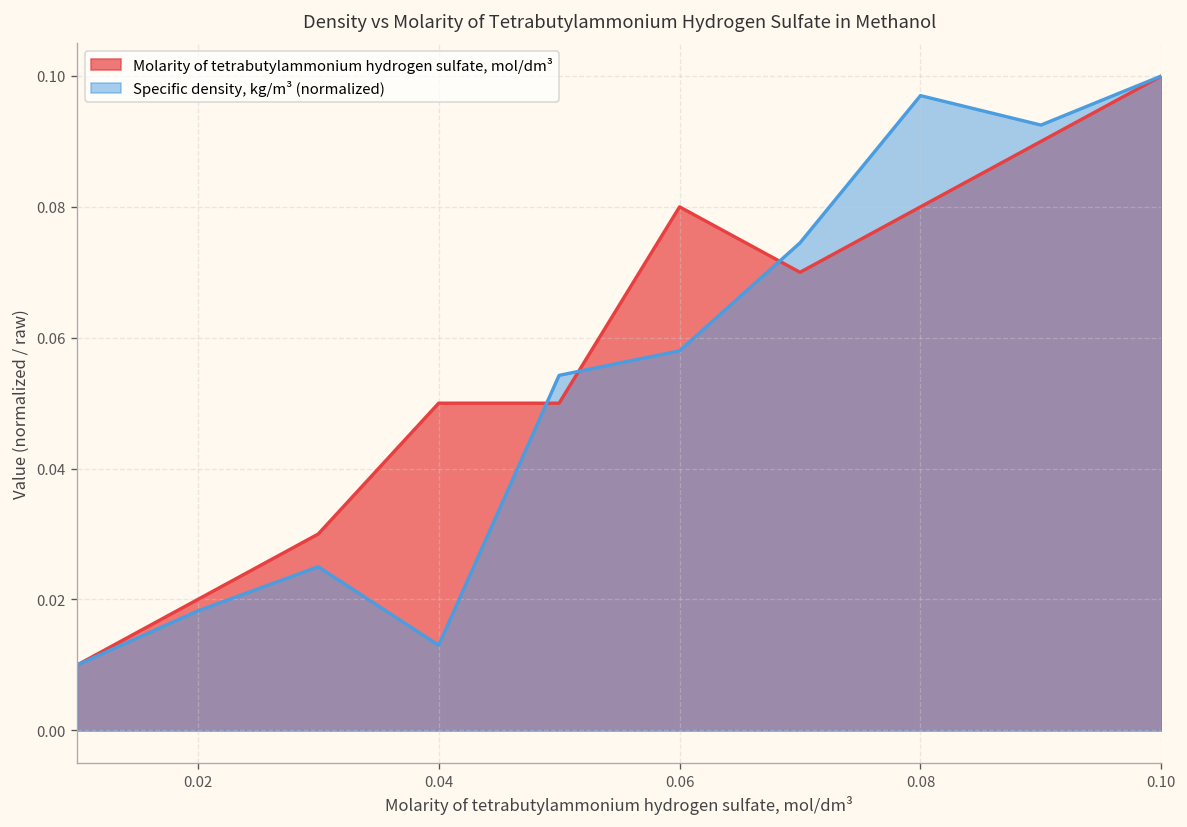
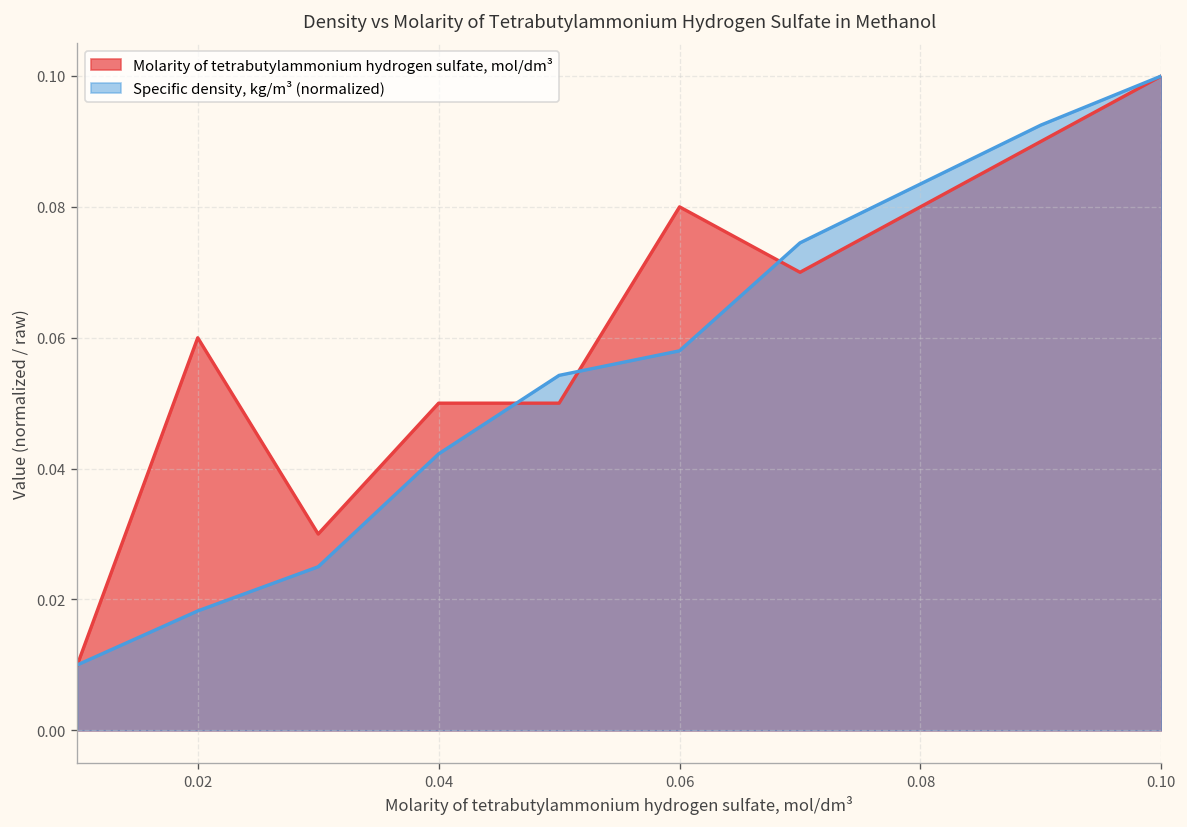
  {
    "Molarity of tetrabutylammonium hydrogen sulfate, mol/dm³": {
-     "0.02": 0.02,
+     "0.02": 0.06,
      "0.04": 0.05,
      "0.06": 0.08,
      "0.08": 0.08
    },
    "Specific density, kg/m³ (normalized)": {
      "0.02": 0.018,
-     "0.04": 0.013,
+     "0.04": 0.042,
      "0.06": 0.058,
-     "0.08": 0.097
+     "0.08": 0.083
    }
  }
